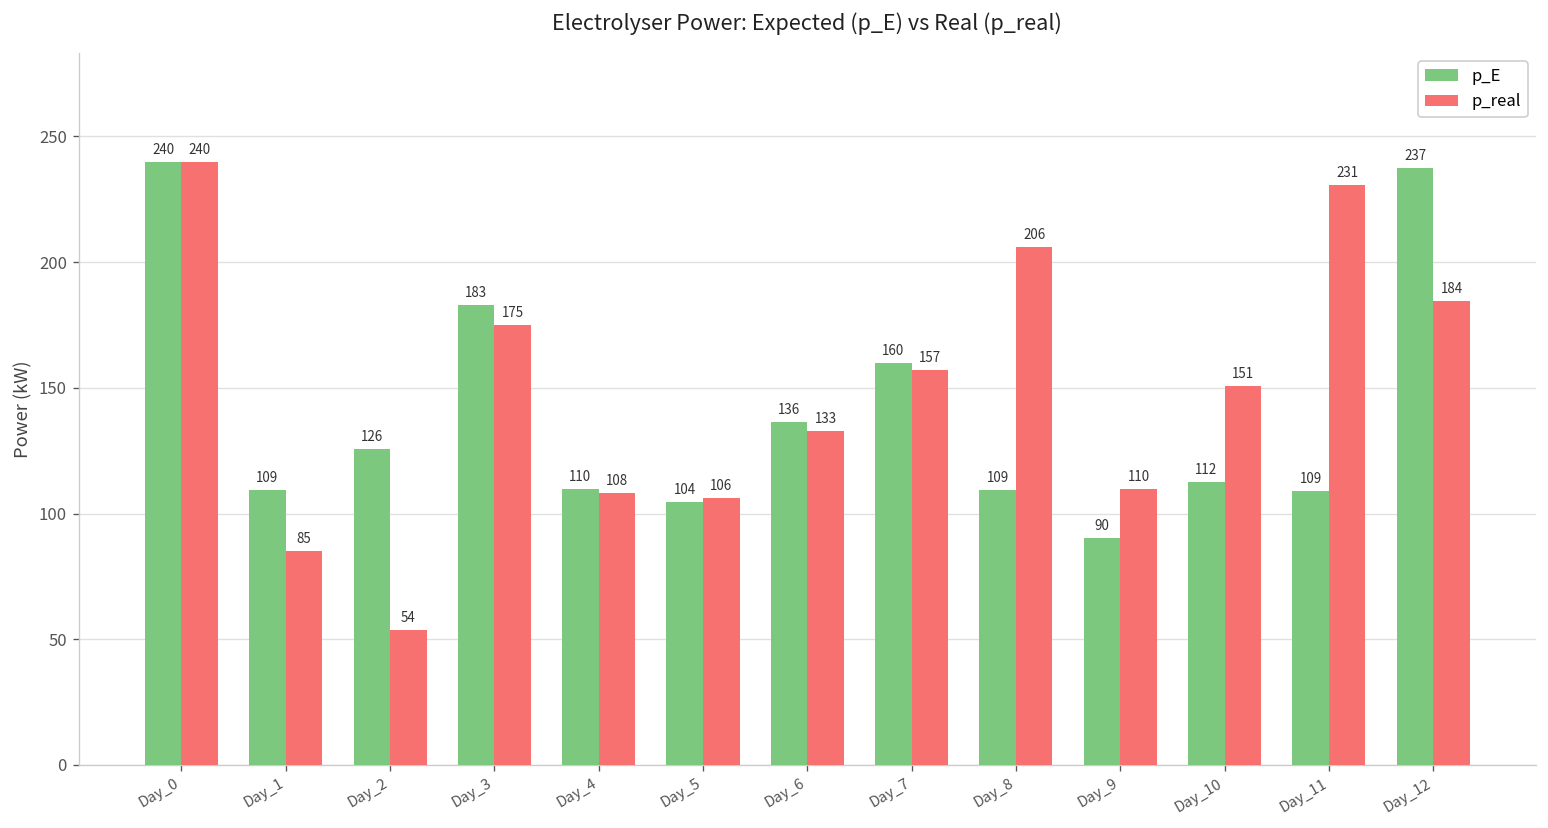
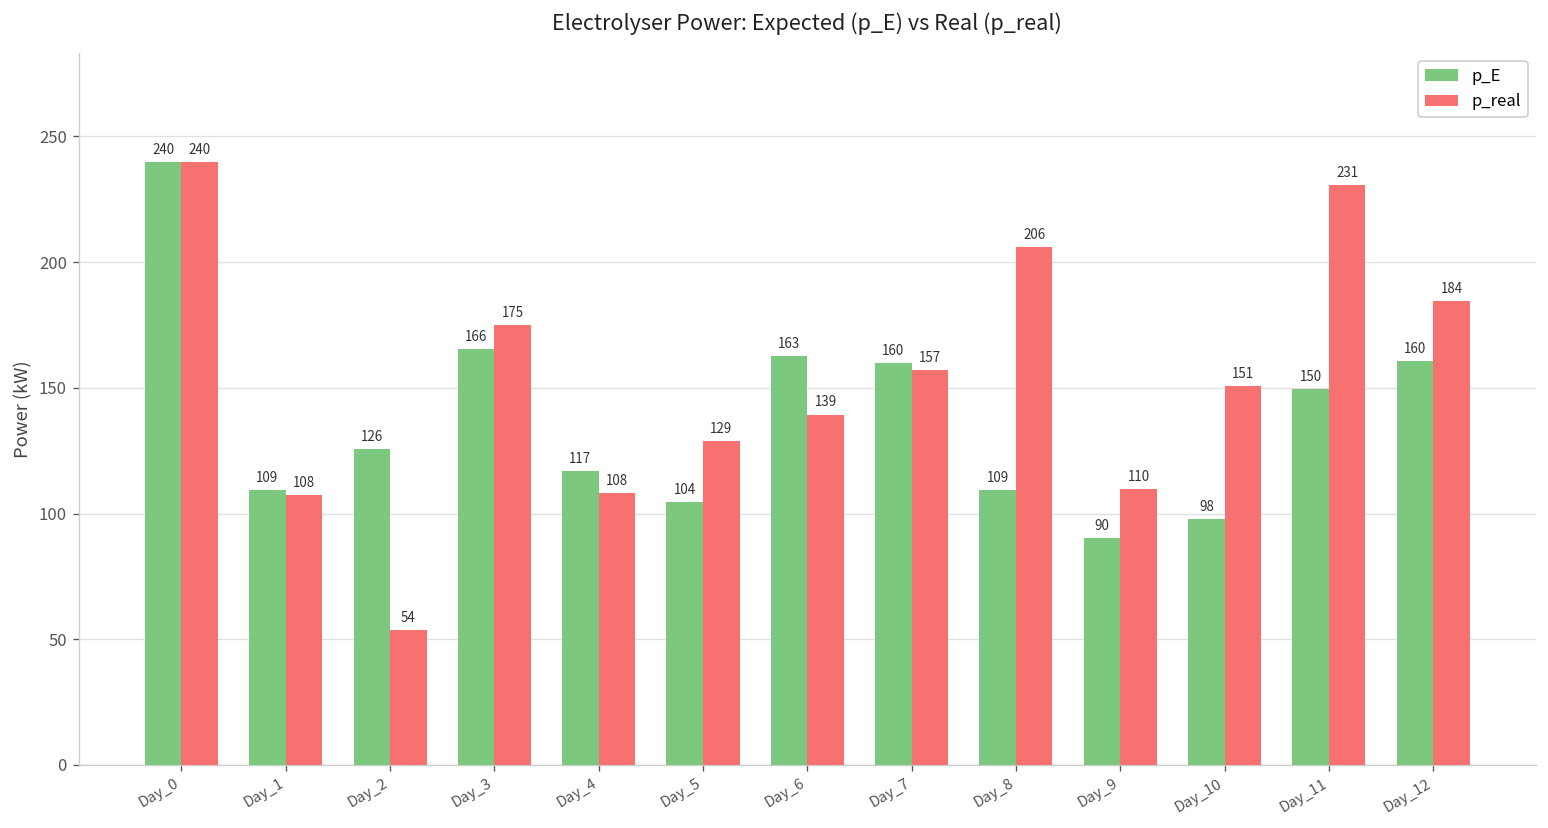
  {
    "p_E": {
      "Day_0": 240,
      "Day_1": 109,
      "Day_2": 126,
-     "Day_3": 183,
-     "Day_4": 110,
+     "Day_3": 166,
+     "Day_4": 117,
      "Day_5": 104,
-     "Day_6": 136,
+     "Day_6": 163,
      "Day_7": 160,
      "Day_8": 109,
      "Day_9": 90,
-     "Day_10": 112,
-     "Day_11": 109,
-     "Day_12": 237
+     "Day_10": 98,
+     "Day_11": 150,
+     "Day_12": 160
    },
    "p_real": {
      "Day_0": 240,
-     "Day_1": 85,
+     "Day_1": 108,
      "Day_2": 54,
      "Day_3": 175,
      "Day_4": 108,
-     "Day_5": 106,
-     "Day_6": 133,
+     "Day_5": 129,
+     "Day_6": 139,
      "Day_7": 157,
      "Day_8": 206,
      "Day_9": 110,
      "Day_10": 151,
      "Day_11": 231,
      "Day_12": 184
    }
  }
